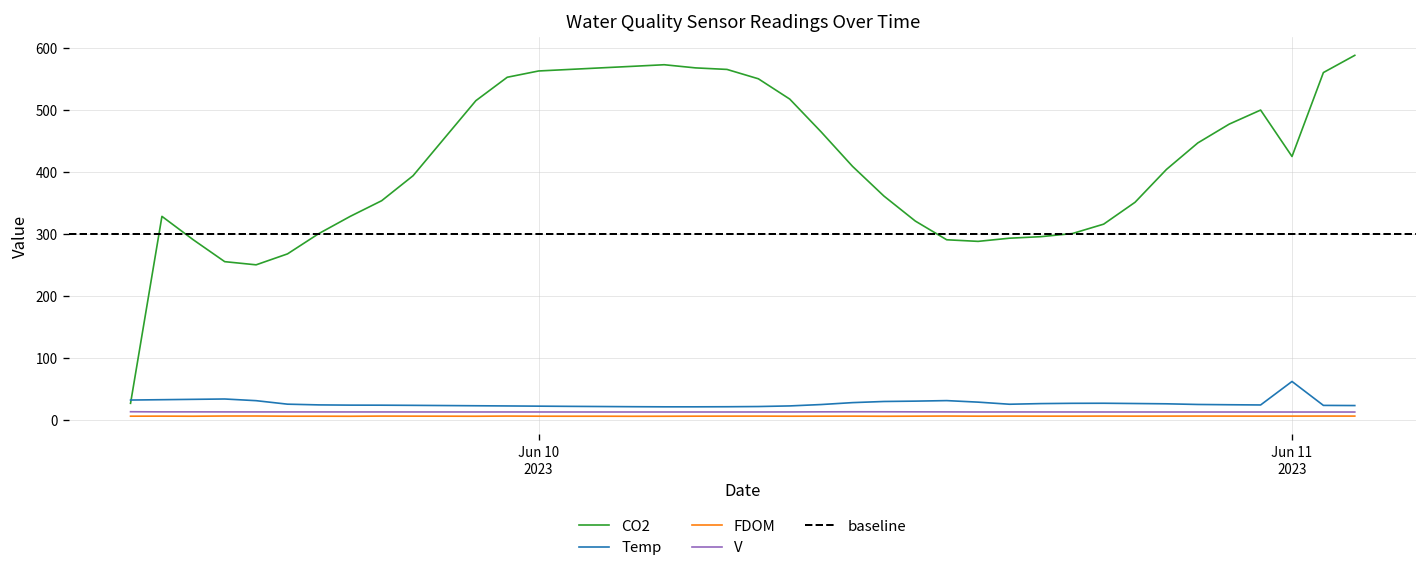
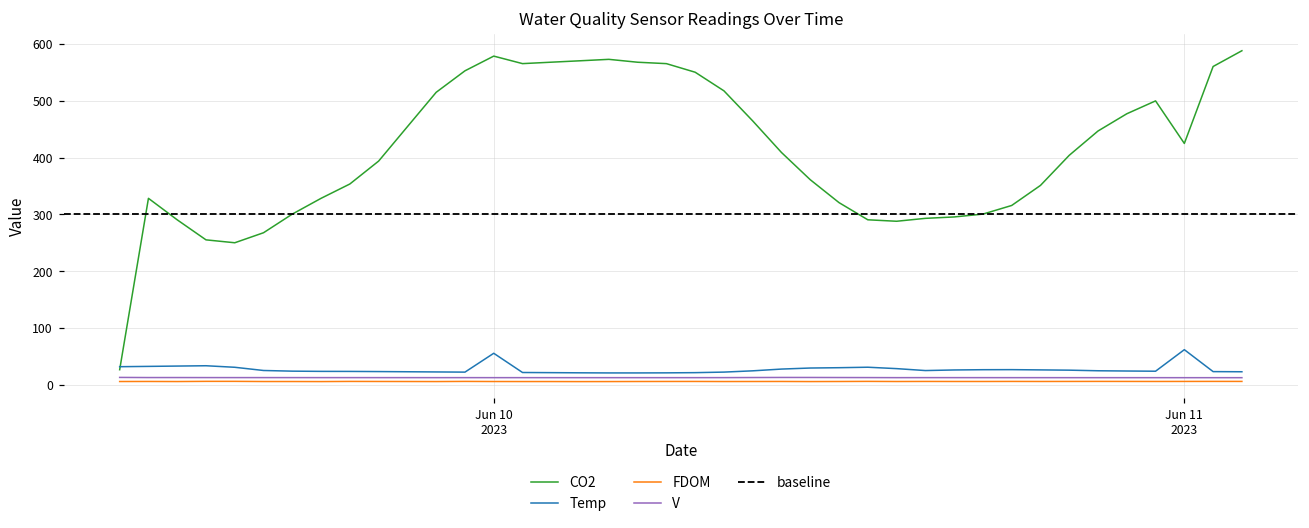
  {
    "CO2": {
-     "Jun 10 2023": 560,
+     "Jun 10 2023": 580,
      "Jun 11 2023": 420
    },
    "Temp": {
-     "Jun 10 2023": 20,
+     "Jun 10 2023": 60,
      "Jun 11 2023": 60
    },
    "FDOM": {
      "Jun 10 2023": 10,
      "Jun 11 2023": 10
    },
    "V": {
      "Jun 10 2023": 10,
      "Jun 11 2023": 10
    }
  }
